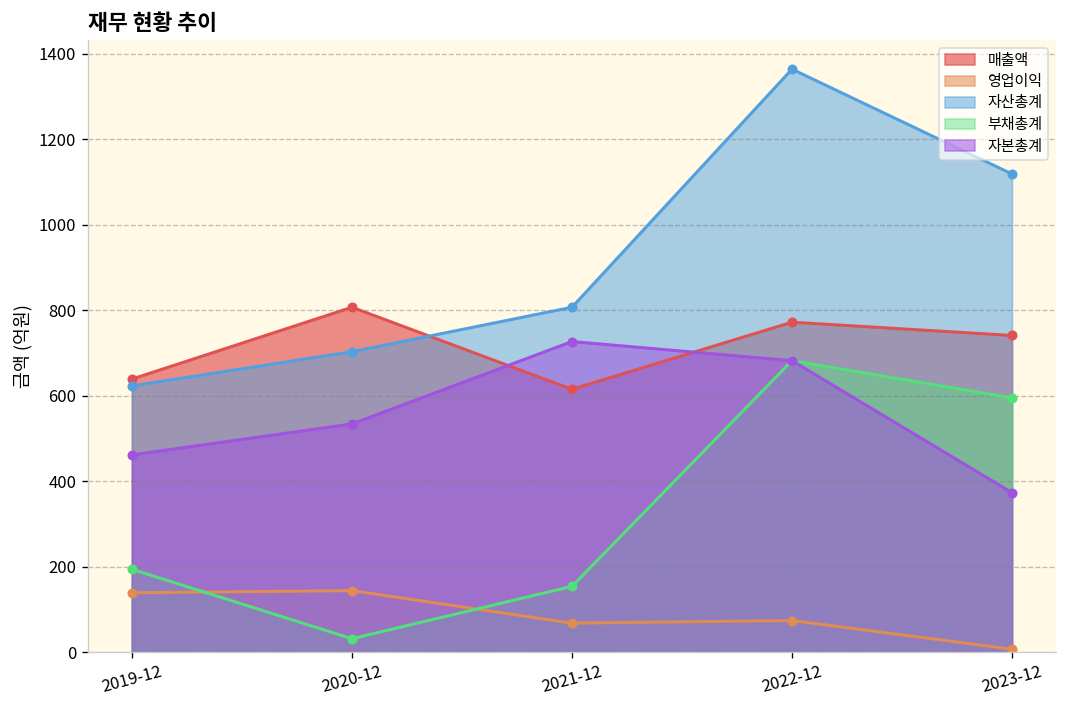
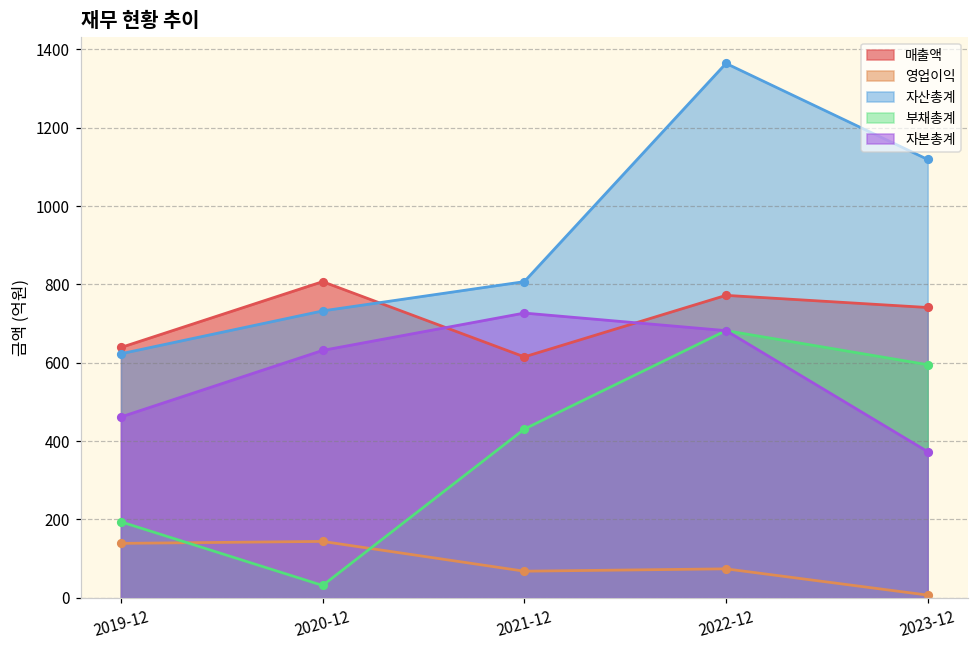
  {
    "자산총계": {
      "2019-12": 620,
-     "2020-12": 700,
+     "2020-12": 730,
      "2021-12": 810,
      "2022-12": 1360,
      "2023-12": 1120
    },
    "부채총계": {
      "2019-12": 190,
      "2020-12": 30,
-     "2021-12": 150,
+     "2021-12": 430,
      "2023-12": 600
    },
    "자본총계": {
      "2019-12": 460,
-     "2020-12": 530,
+     "2020-12": 630,
      "2021-12": 730,
      "2023-12": 370
    }
  }
